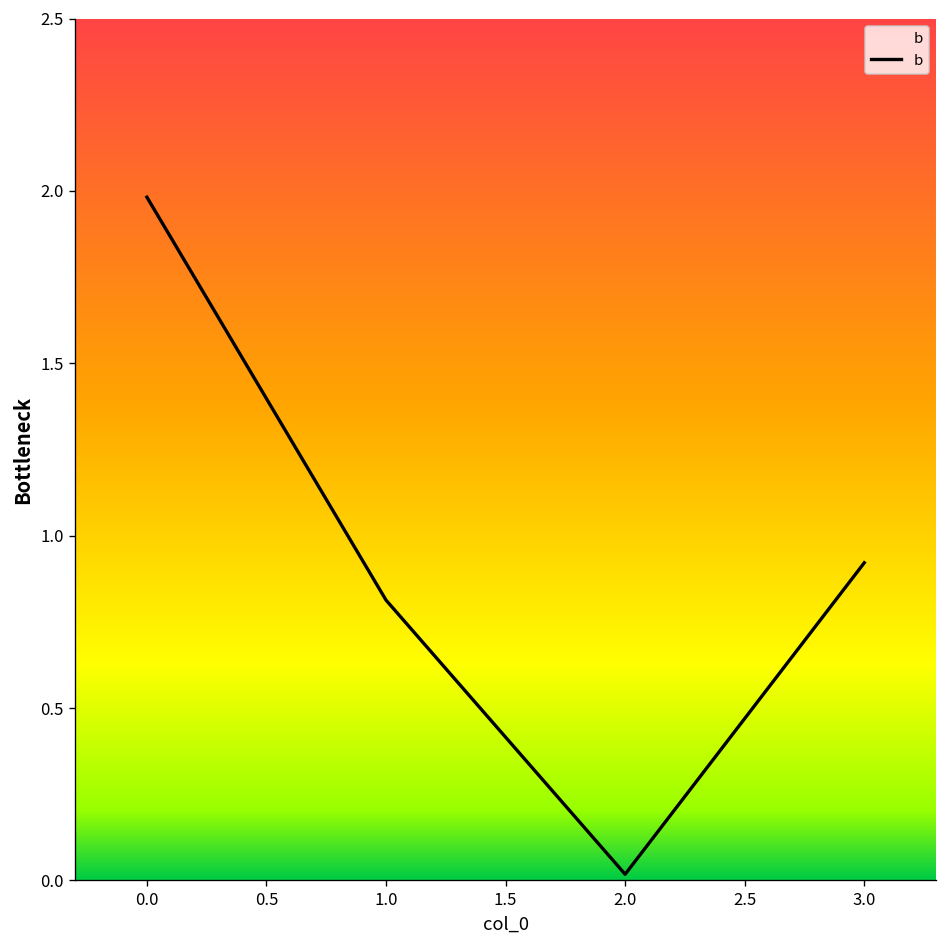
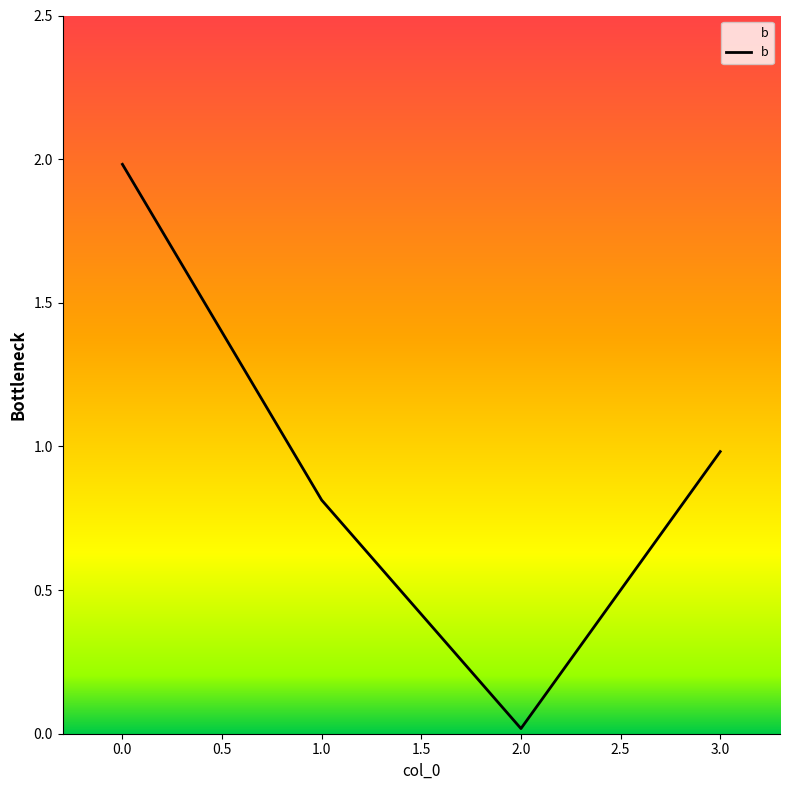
  {
    "0.0": 1.98,
    "1.0": 0.81,
    "2.0": 0.02,
-   "3.0": 0.92
+   "3.0": 0.98
  }
